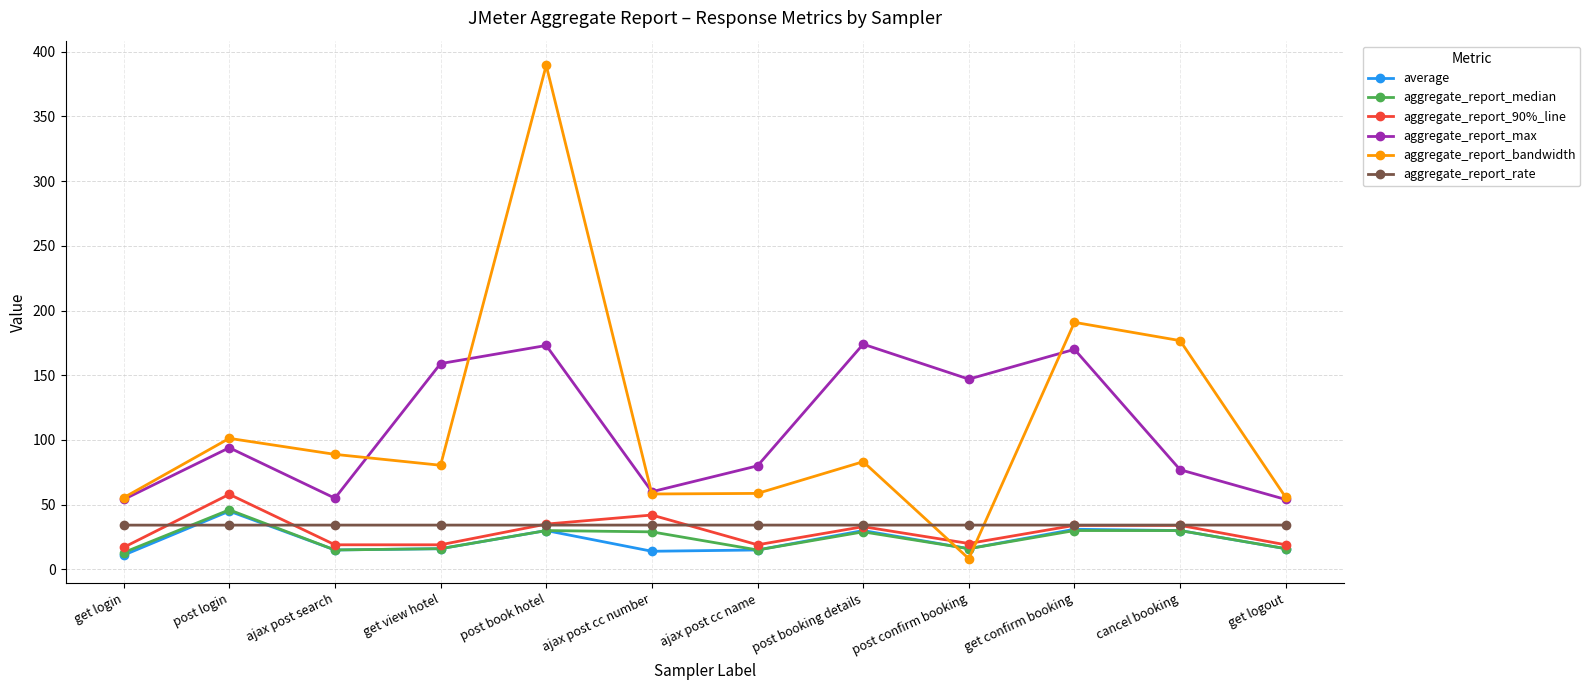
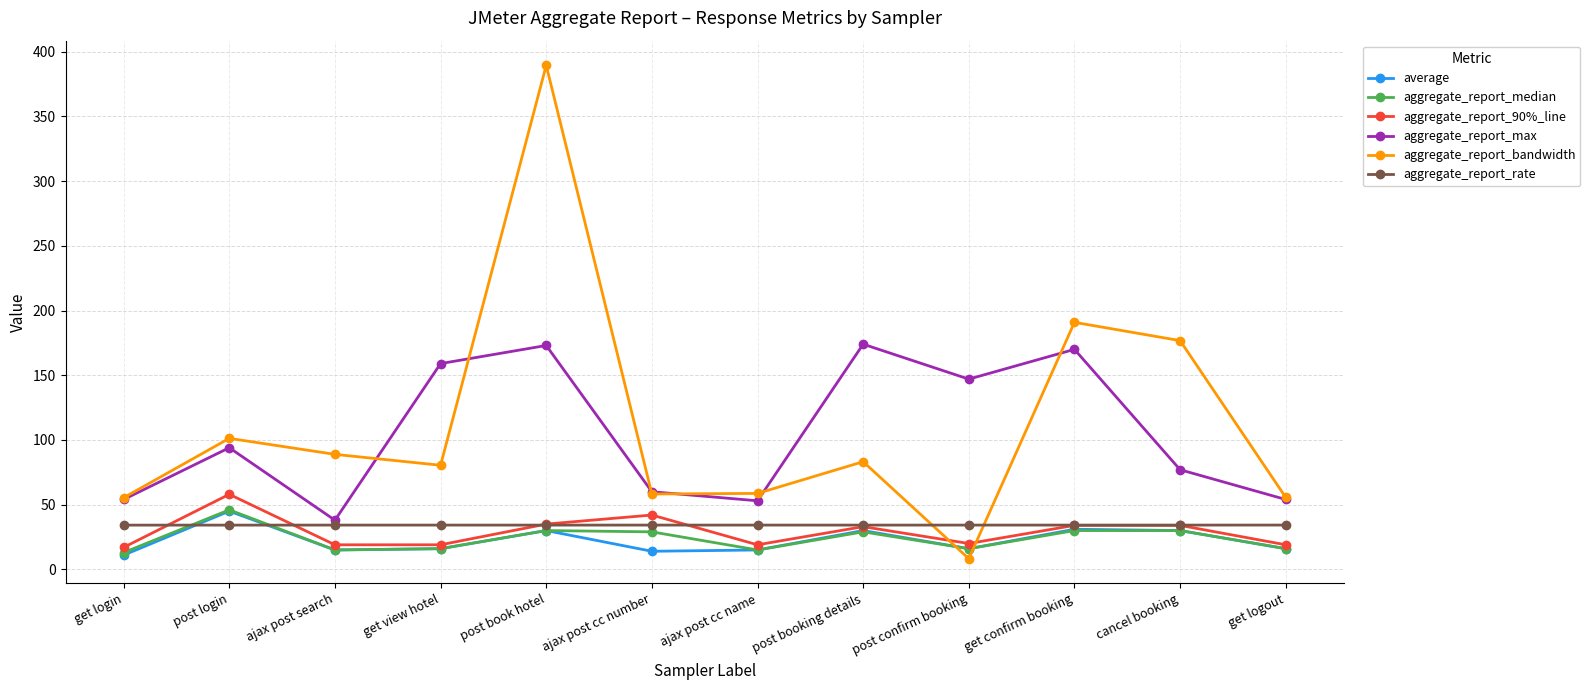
  {
    "average": {
      "get login": 11,
      "ajax post cc number": 14
    },
    "aggregate_report_median": {
      "get login": 13,
      "ajax post cc number": 29
    },
    "aggregate_report_90%_line": {
      "get login": 17,
      "post login": 58,
      "ajax post search": 19,
      "get view hotel": 19,
      "ajax post cc number": 42,
      "ajax post cc name": 19,
      "post confirm booking": 20,
      "get logout": 19
    },
    "aggregate_report_max": {
      "post login": 94,
-     "ajax post search": 55,
+     "ajax post search": 38,
      "get view hotel": 159,
      "post book hotel": 173,
-     "ajax post cc name": 80,
+     "ajax post cc name": 53,
      "post booking details": 174,
      "post confirm booking": 147,
      "get confirm booking": 170,
      "cancel booking": 77
    },
    "aggregate_report_bandwidth": {
      "post login": 101,
      "ajax post search": 89,
      "get view hotel": 80,
      "post book hotel": 389,
      "ajax post cc name": 59,
      "post booking details": 83,
      "post confirm booking": 8,
      "get confirm booking": 191,
      "cancel booking": 177
    },
    "aggregate_report_rate": {
      "get login": 34,
      "post login": 34,
      "ajax post search": 34,
      "get view hotel": 34,
      "ajax post cc number": 34,
      "ajax post cc name": 34,
      "post confirm booking": 34,
      "get logout": 34
    }
  }
